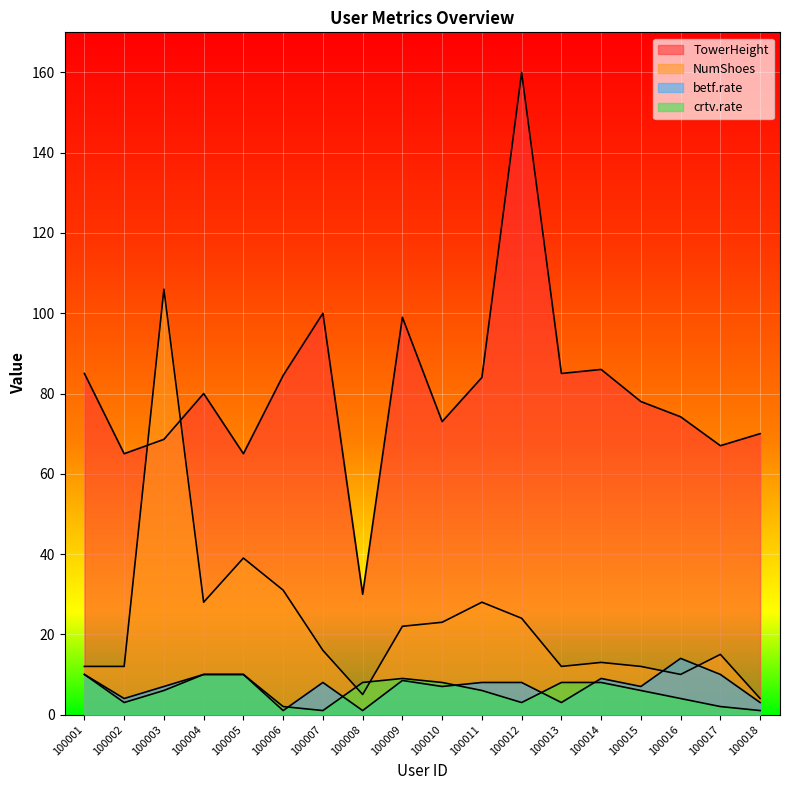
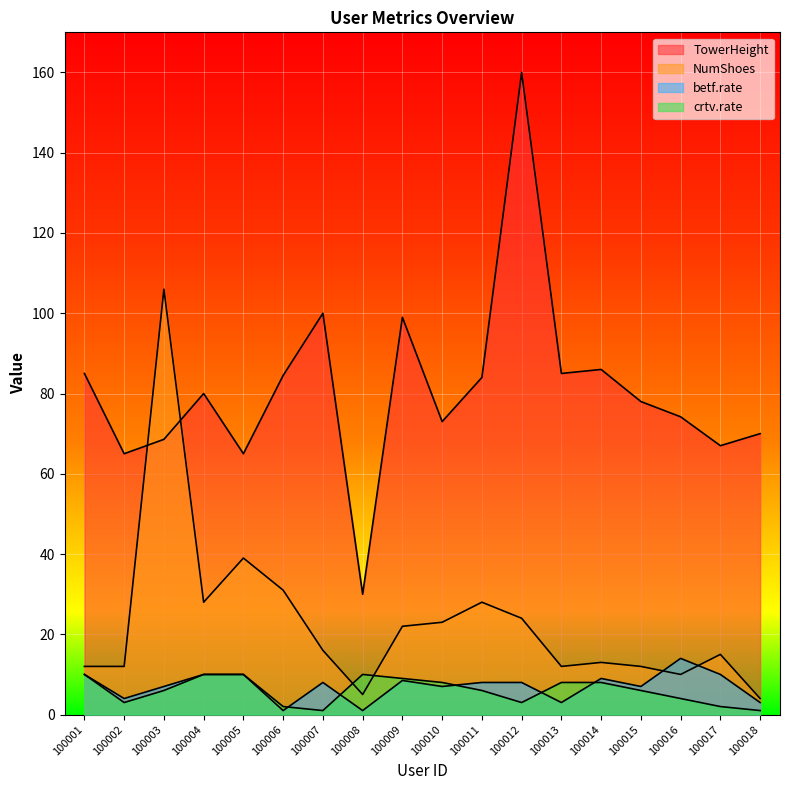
  {
    "TowerHeight": {
      "100001": 85,
      "100002": 65,
      "100003": 69,
      "100004": 80,
      "100005": 65,
      "100006": 85,
      "100007": 100,
      "100008": 30,
      "100009": 99,
      "100010": 73,
      "100011": 84,
      "100012": 160,
      "100013": 85,
      "100014": 86,
      "100015": 78,
      "100016": 74,
      "100017": 67,
      "100018": 70
    },
    "NumShoes": {
      "100001": 12,
      "100002": 12,
      "100003": 106,
      "100004": 28,
      "100005": 39,
      "100006": 31,
      "100007": 16,
      "100008": 5,
      "100009": 22,
      "100010": 23,
      "100011": 28,
      "100012": 24,
      "100013": 12,
      "100014": 13,
      "100015": 12,
      "100016": 10,
      "100017": 15,
      "100018": 4
    },
    "betf.rate": {
      "100002": 4,
      "100003": 7,
      "100006": 1,
      "100007": 8,
      "100008": 1,
      "100010": 7,
      "100011": 8,
      "100012": 8,
      "100013": 3,
      "100014": 9,
      "100015": 7,
      "100016": 14,
      "100017": 10,
      "100018": 3
    },
    "crtv.rate": {
      "100002": 3,
      "100003": 6,
      "100006": 2,
      "100007": 1,
-     "100008": 8,
+     "100008": 10,
      "100010": 8,
      "100011": 6,
      "100012": 3,
      "100013": 8,
      "100014": 8,
      "100015": 6,
      "100016": 4,
      "100017": 2,
      "100018": 1
    }
  }
